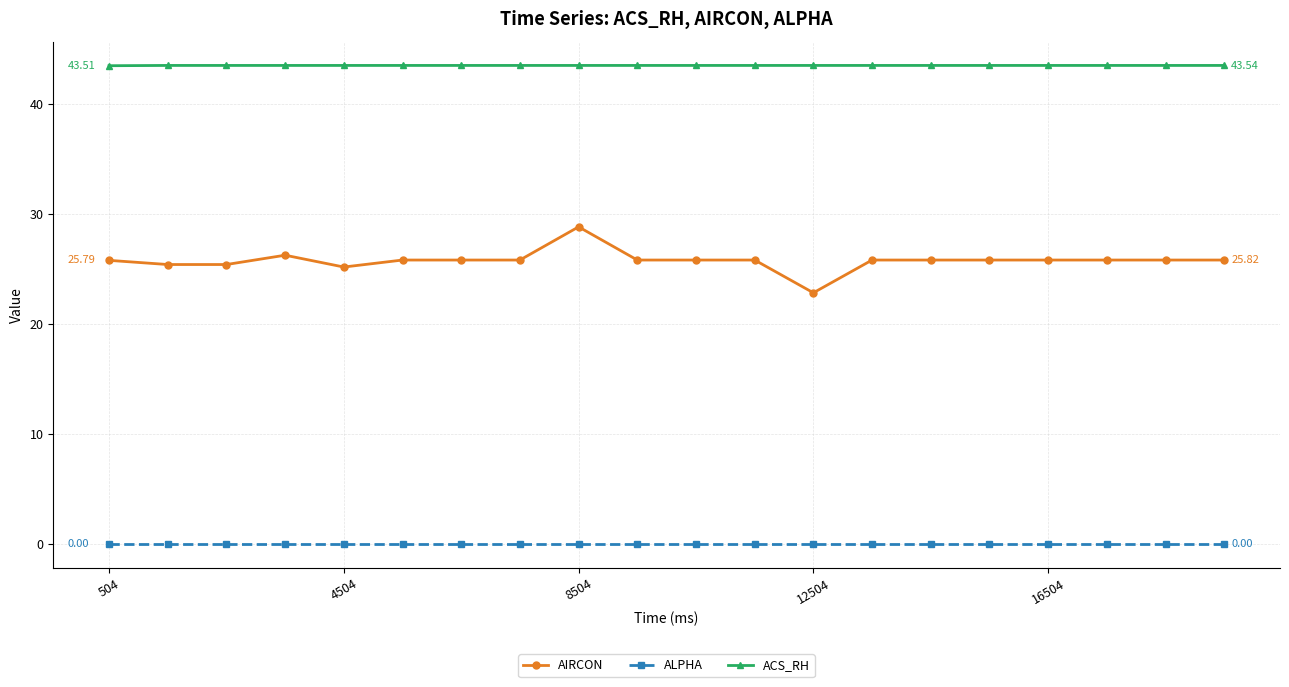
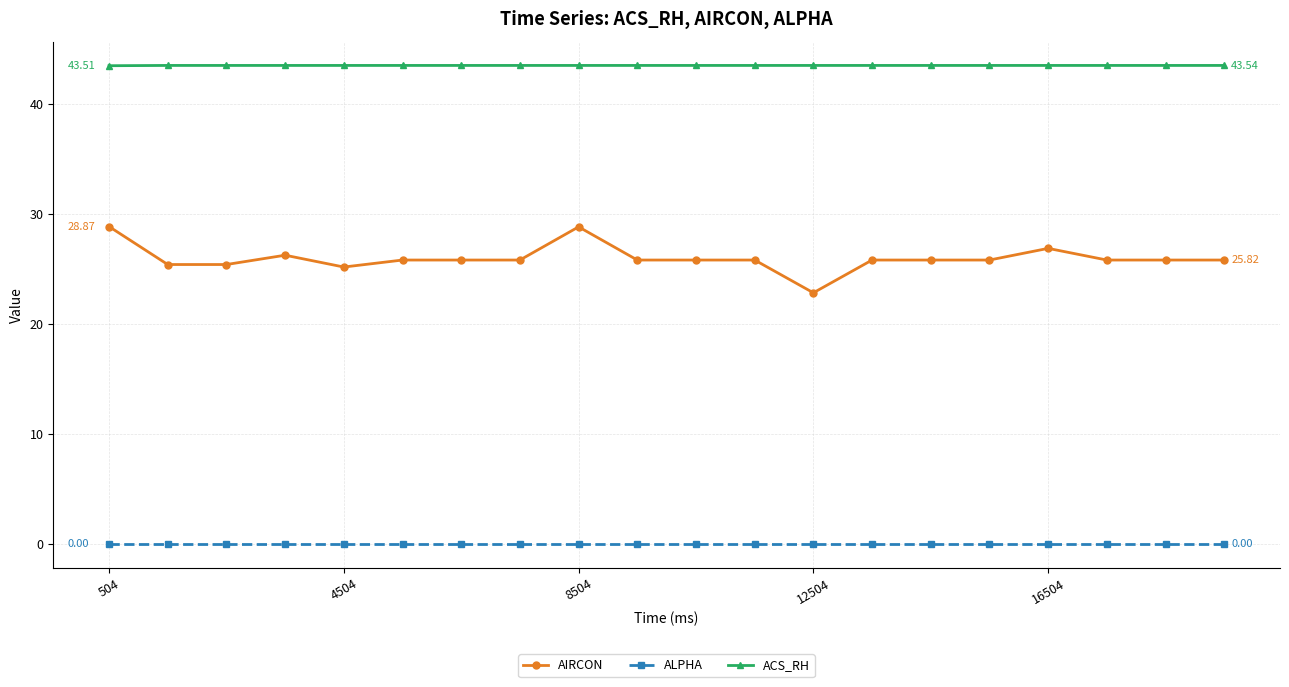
  {
    "AIRCON": {
-     "504": 25.79,
-     "16504": 25.8
+     "504": 28.87,
+     "16504": 26.9
    },
    "ALPHA": {
      "504": 0.00
    },
    "ACS_RH": {
      "504": 43.51
    }
  }
